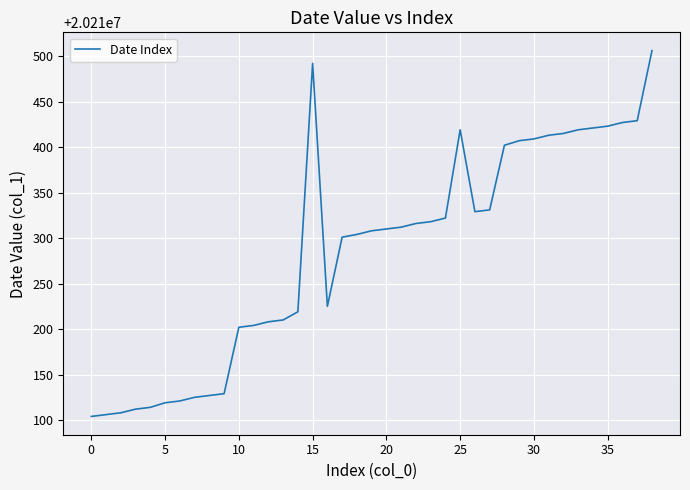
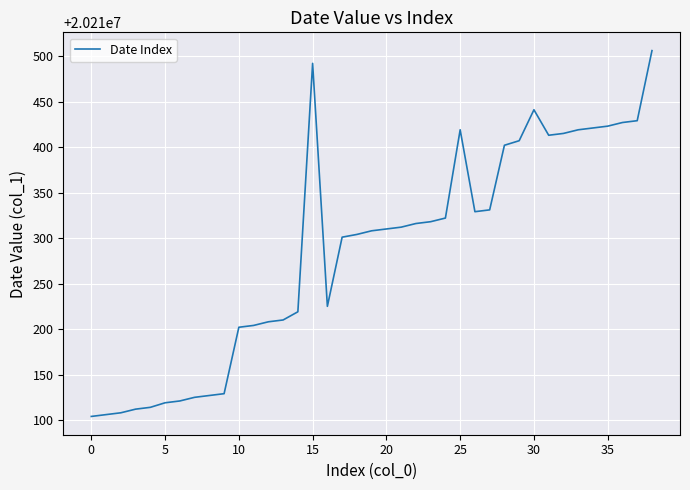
  {
    "0": 20210100,
    "5": 20210120,
    "10": 20210200,
    "15": 20210490,
    "20": 20210310,
    "25": 20210420,
-   "30": 20210410,
+   "30": 20210440,
    "35": 20210420
  }
